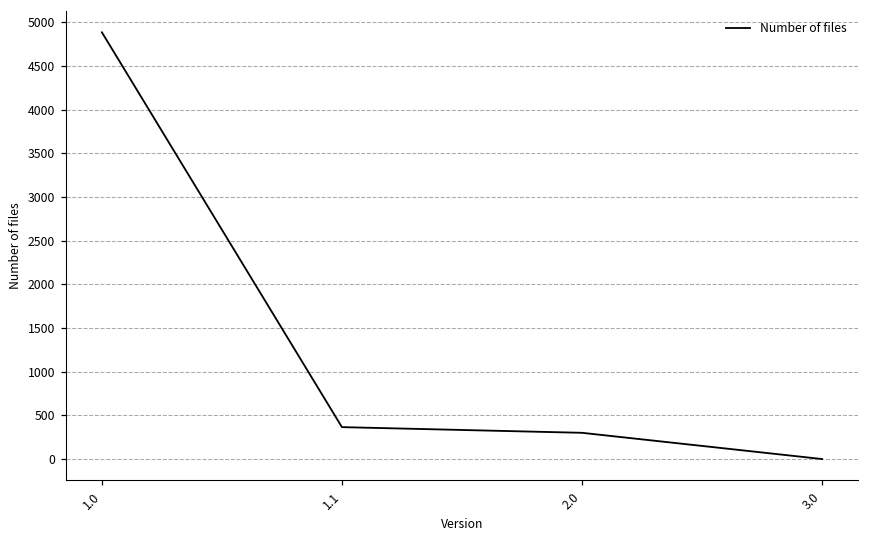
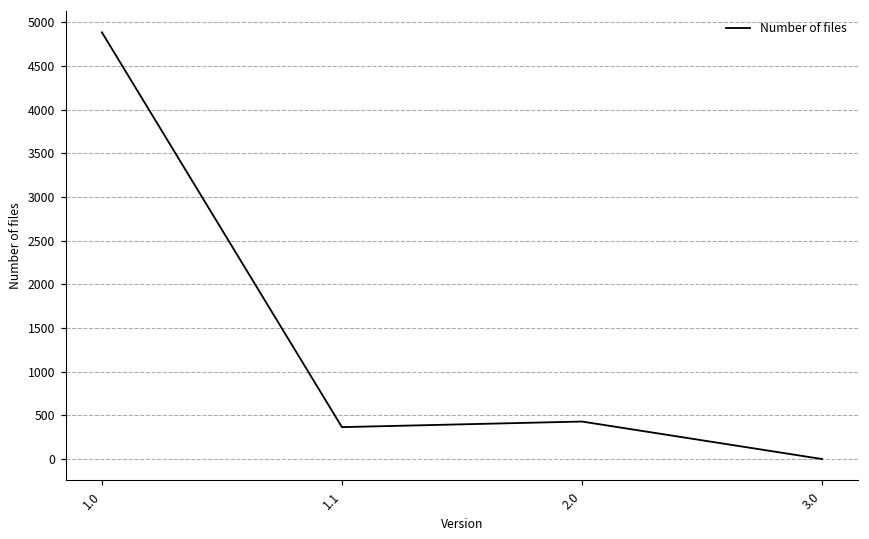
  {
    "1.0": 4900,
    "1.1": 400,
-   "2.0": 300,
+   "2.0": 400,
    "3.0": 0
  }
